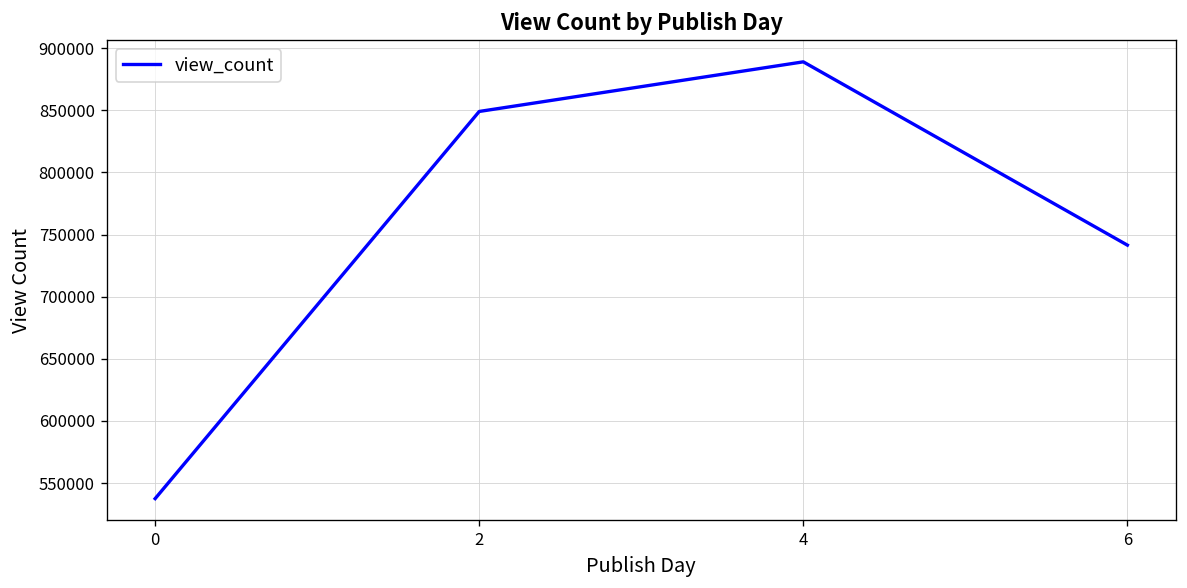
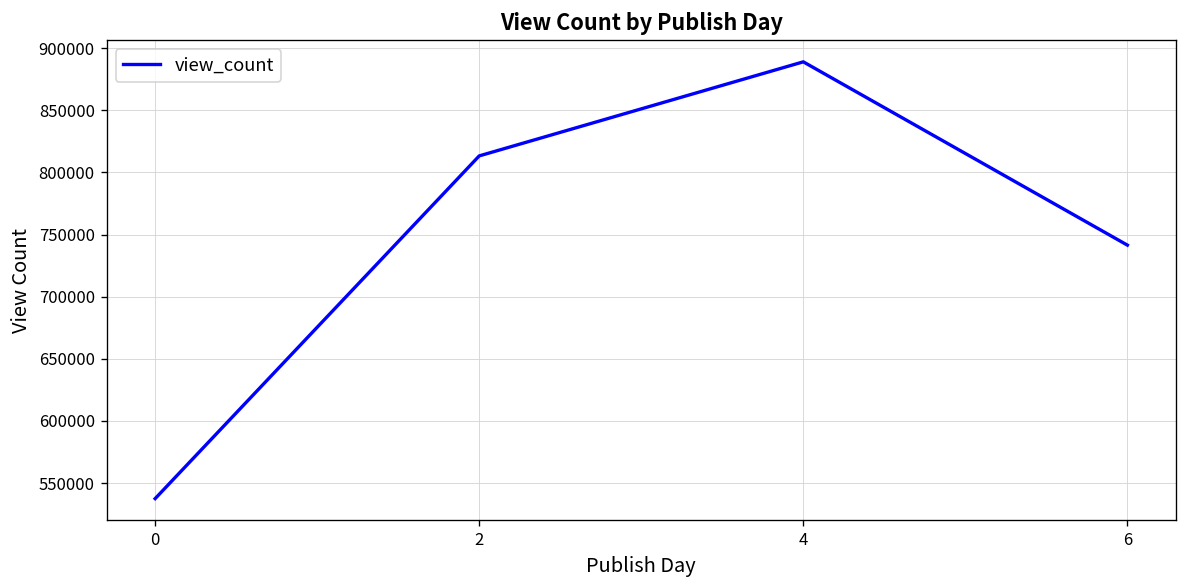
  {
    "0": 537000,
-   "2": 849000,
+   "2": 813000,
    "4": 889000,
    "6": 741000
  }
